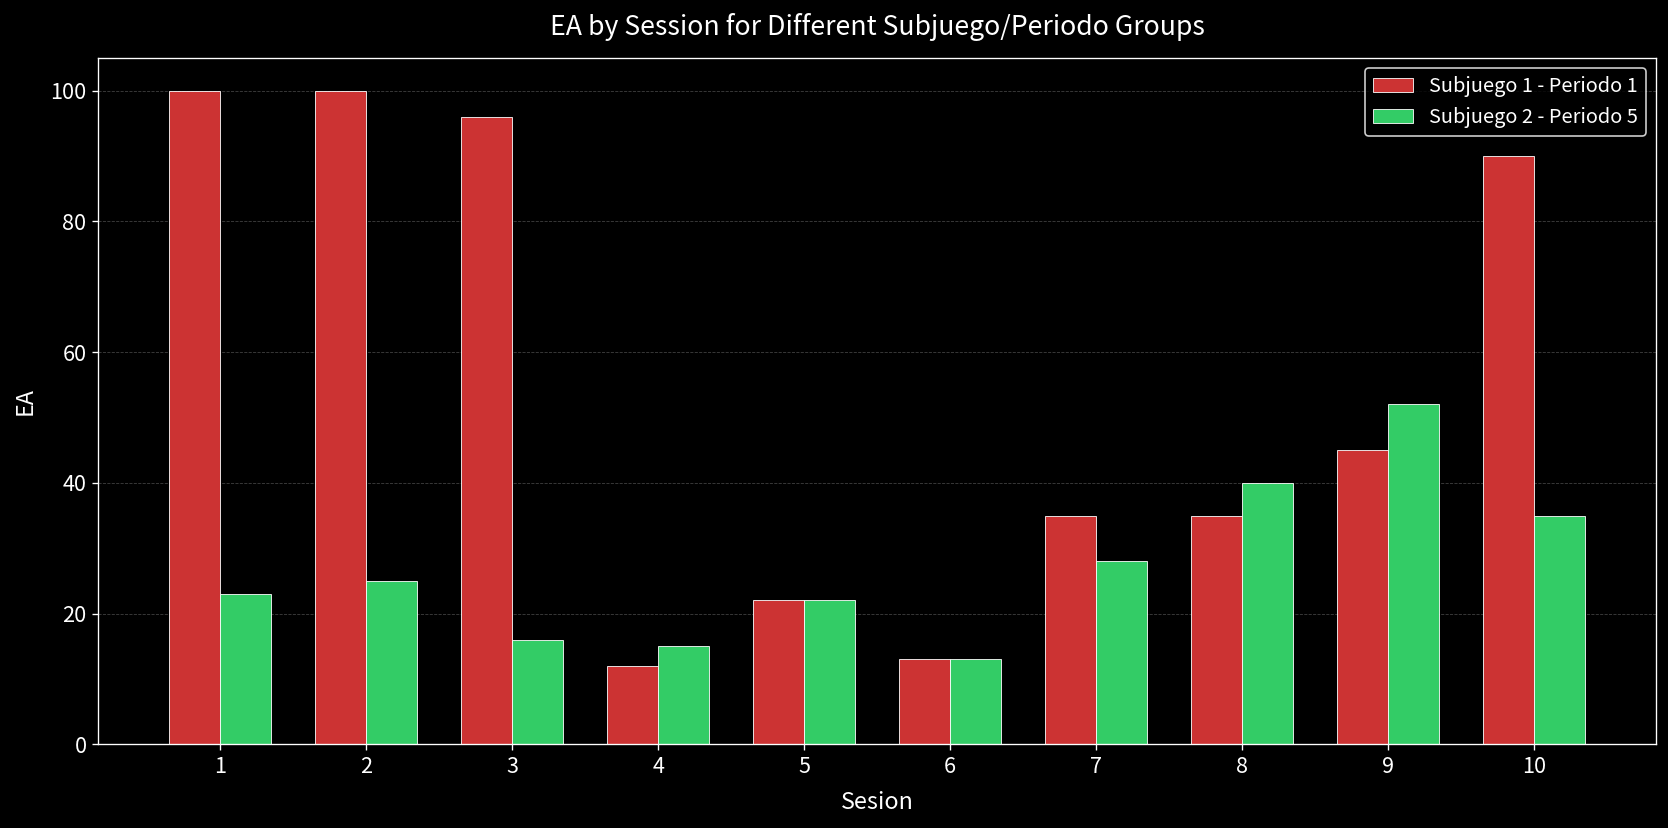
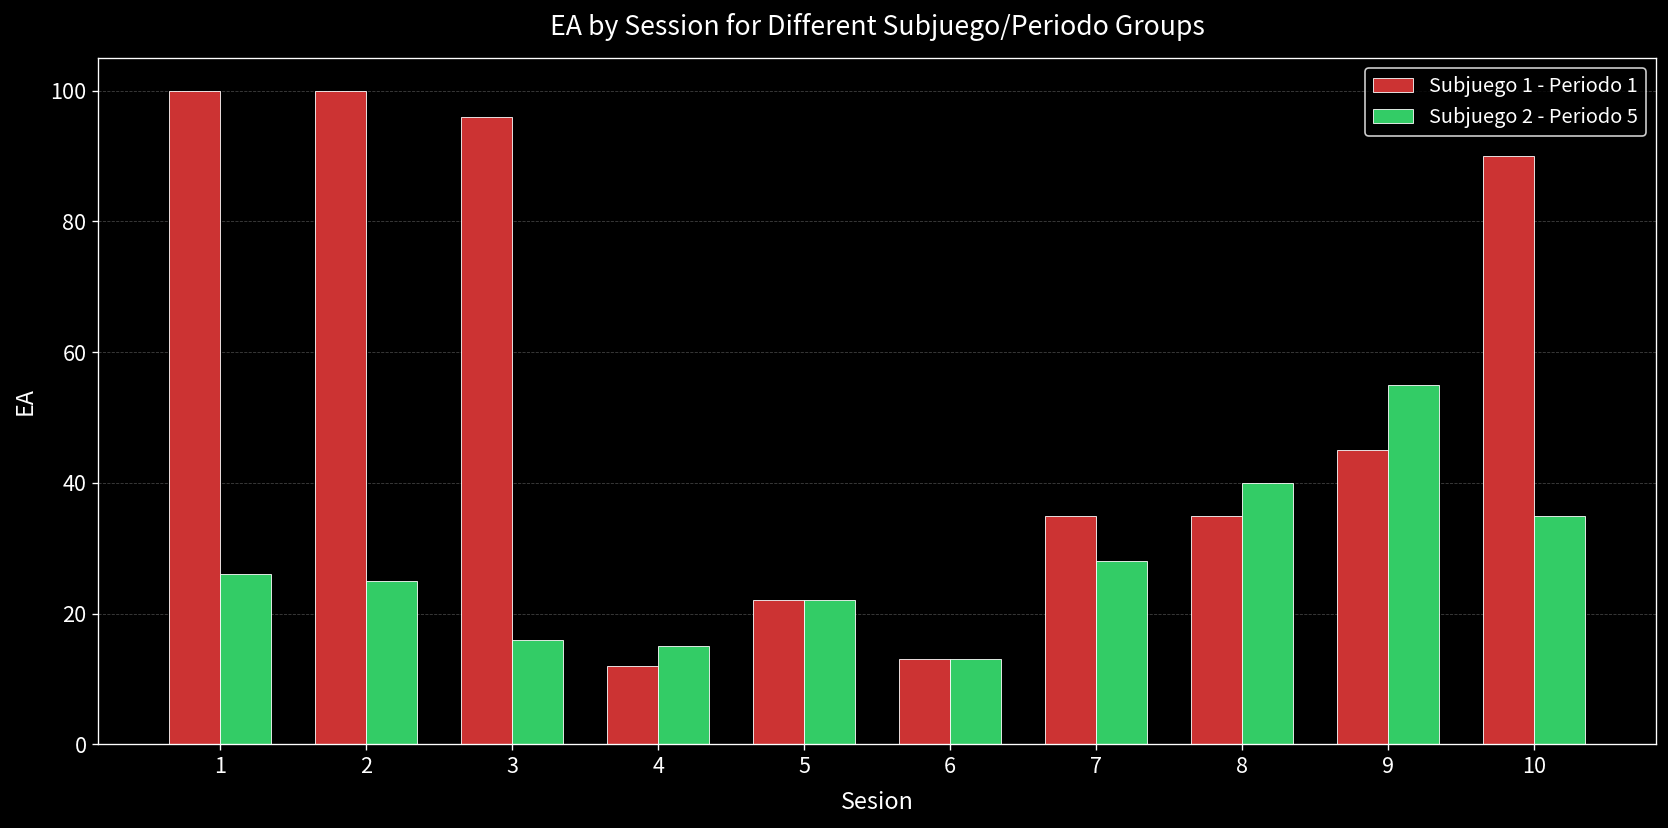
  {
    "Subjuego 1 - Periodo 1": {
      "1": 100,
      "2": 100,
      "3": 96,
      "4": 12,
      "5": 22,
      "6": 13,
      "7": 35,
      "8": 35,
      "9": 45,
      "10": 90
    },
    "Subjuego 2 - Periodo 5": {
-     "1": 23,
+     "1": 26,
      "2": 25,
      "3": 16,
      "4": 15,
      "5": 22,
      "6": 13,
      "7": 28,
      "8": 40,
-     "9": 52,
+     "9": 55,
      "10": 35
    }
  }
